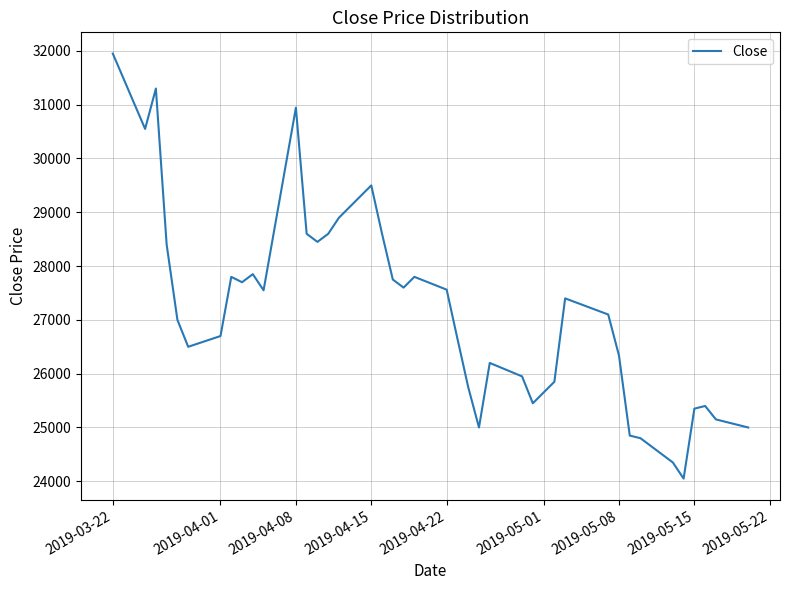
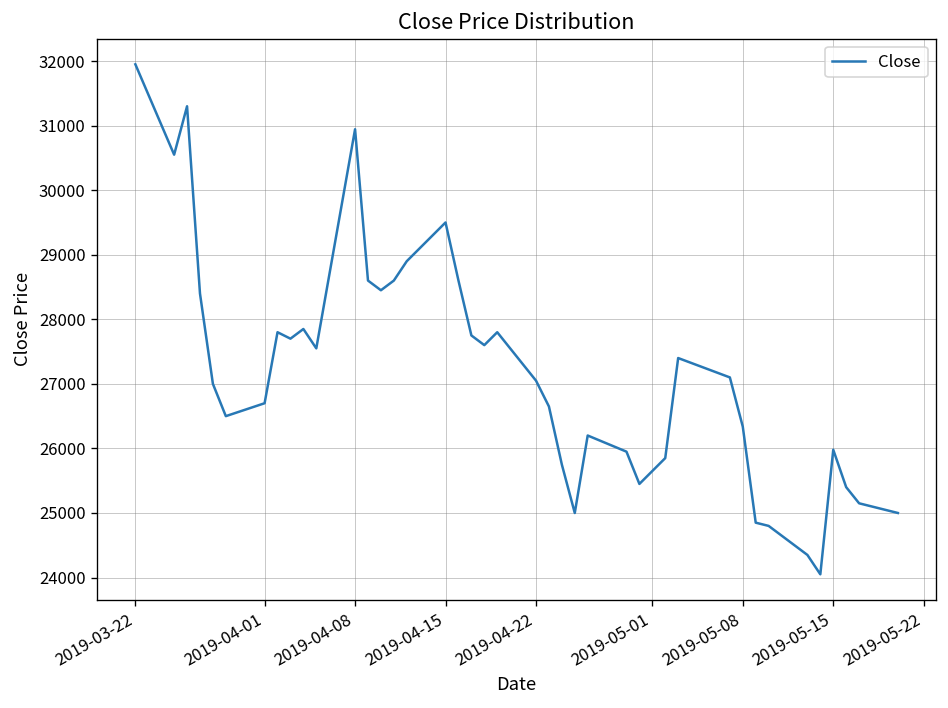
  {
    "2019-03-22": 32000,
    "2019-04-01": 26700,
    "2019-04-08": 30900,
    "2019-04-15": 29500,
-   "2019-04-22": 27600,
+   "2019-04-22": 27100,
    "2019-05-08": 26300,
-   "2019-05-15": 25400
+   "2019-05-15": 26000
  }
